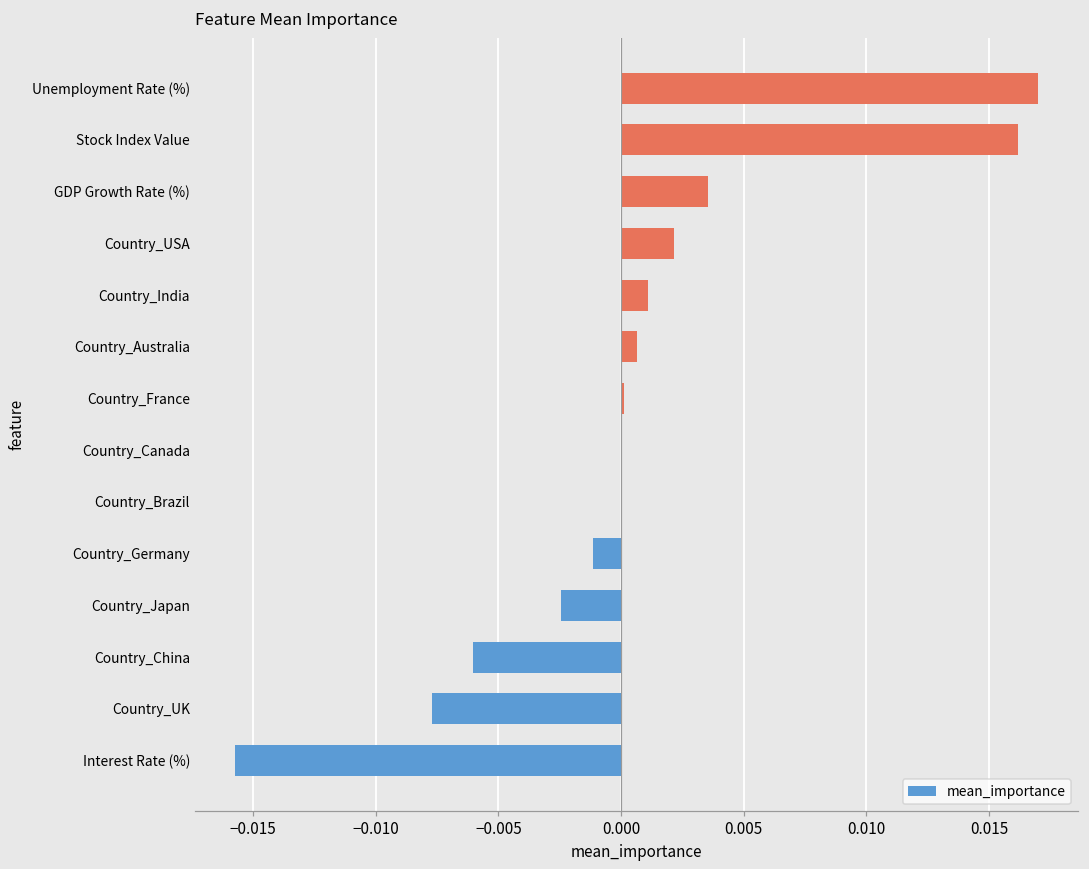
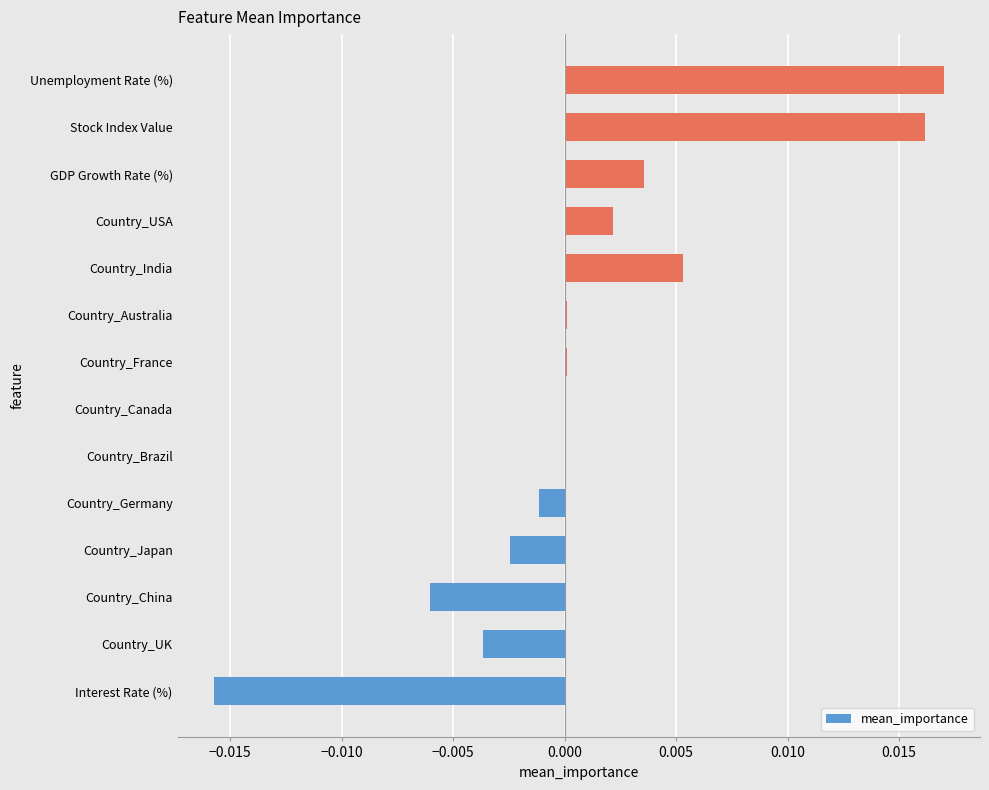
  {
    "Unemployment Rate (%)": 0.0170,
    "Stock Index Value": 0.0162,
    "GDP Growth Rate (%)": 0.0035,
    "Country_USA": 0.0022,
-   "Country_India": 0.0011,
-   "Country_Australia": 0.0006,
+   "Country_India": 0.0053,
+   "Country_Australia": 0.0001,
    "Country_Canada": 0.0000,
    "Country_Brazil": 0.0000,
    "Country_Germany": -0.0011,
    "Country_Japan": -0.0025,
    "Country_China": -0.0060,
-   "Country_UK": -0.0077,
+   "Country_UK": -0.0037,
    "Interest Rate (%)": -0.0157
  }
